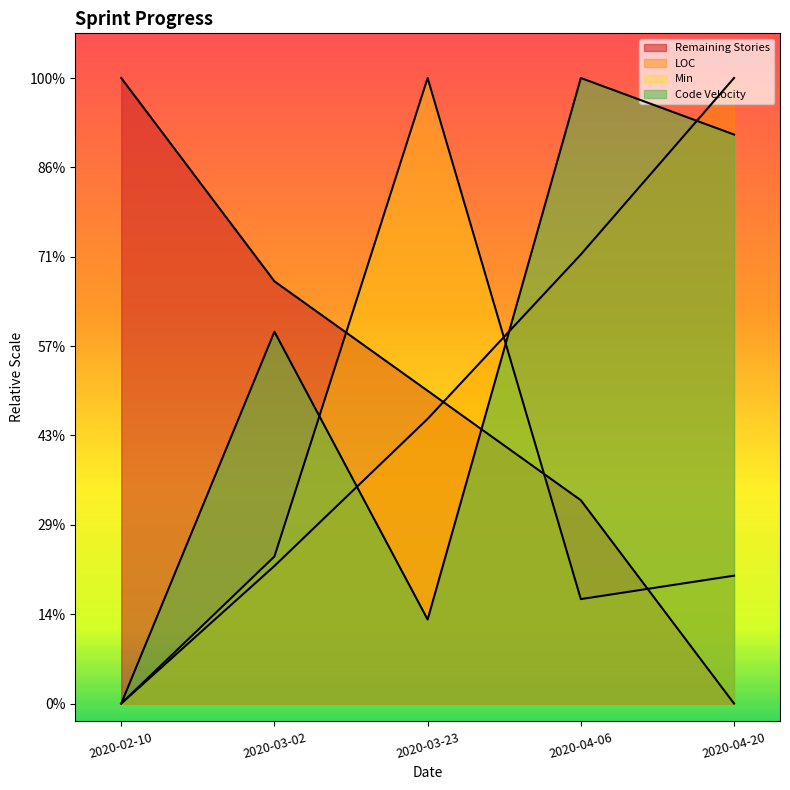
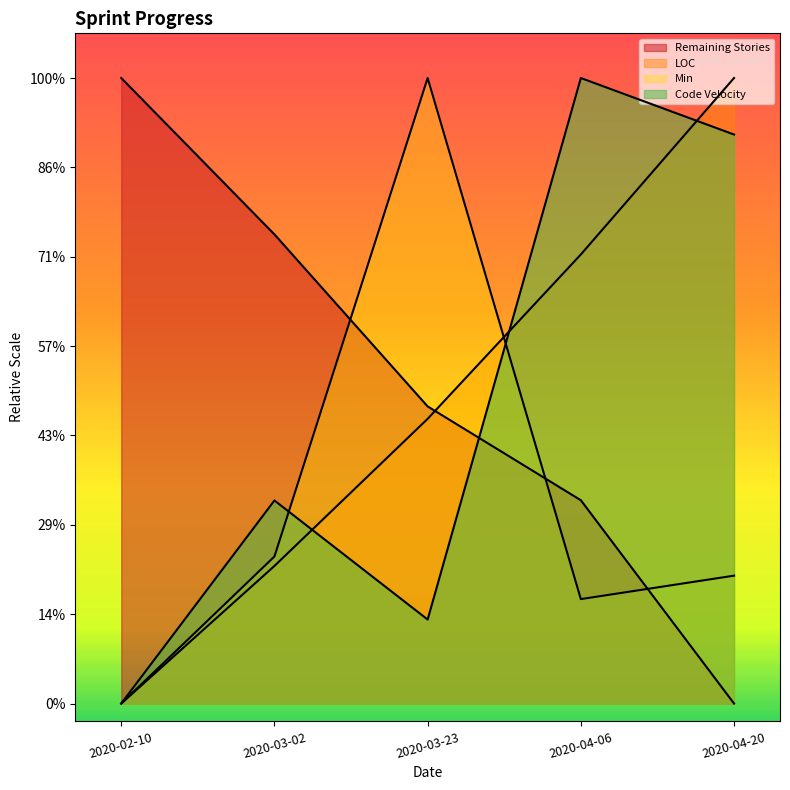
  {
    "Remaining Stories": {
      "2020-02-10": "100%",
-     "2020-03-02": "68%",
-     "2020-03-23": "50%",
+     "2020-03-02": "75%",
+     "2020-03-23": "48%",
      "2020-04-06": "33%",
      "2020-04-20": "0%"
    },
    "Code Velocity": {
-     "2020-03-02": "59%",
+     "2020-03-02": "32%",
      "2020-03-23": "13%",
      "2020-04-06": "100%",
      "2020-04-20": "91%"
    }
  }
